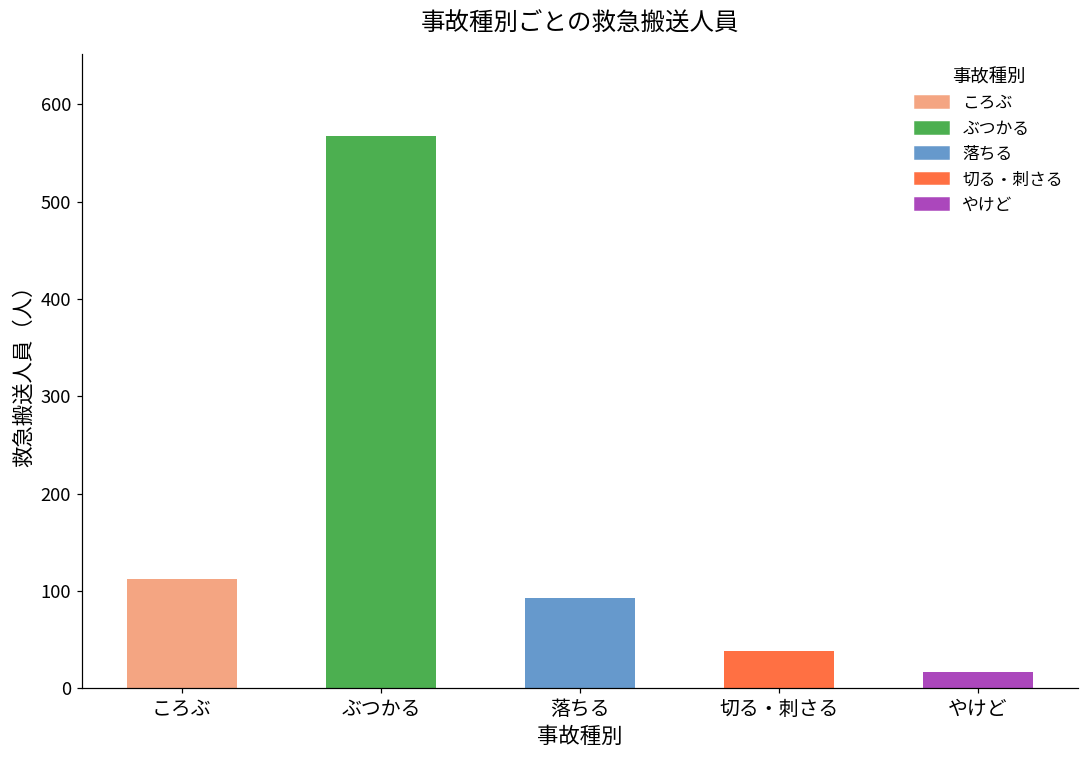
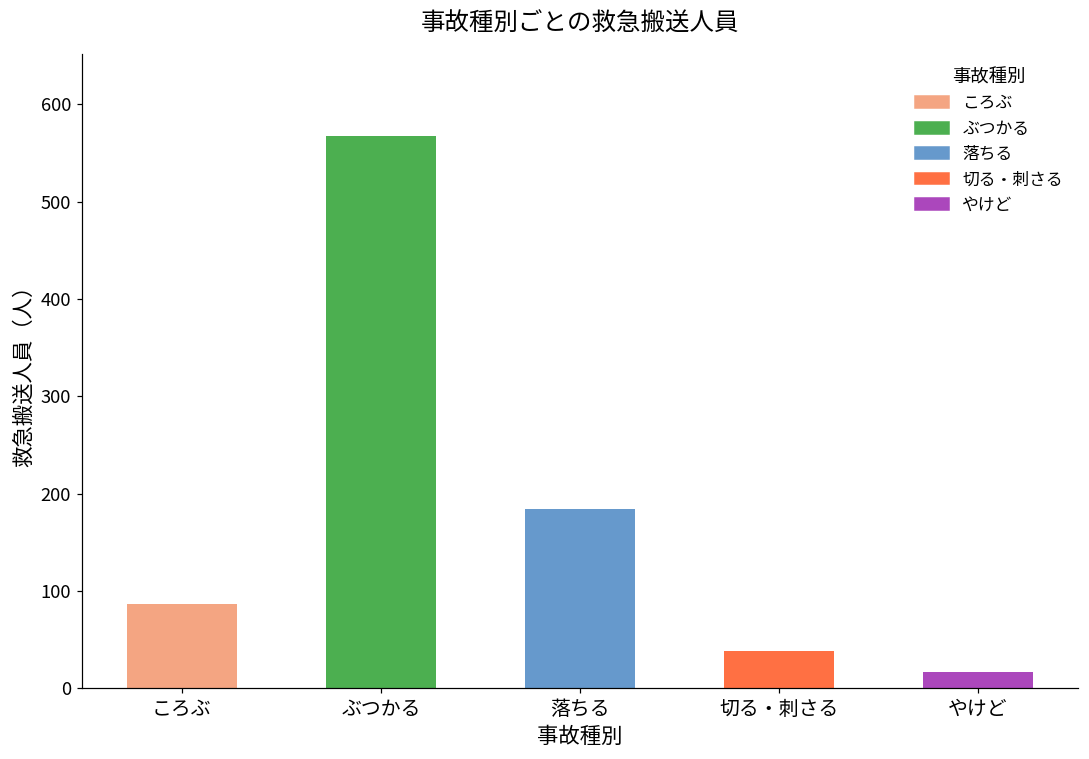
  {
-   "ころぶ": 110,
+   "ころぶ": 90,
    "ぶつかる": 570,
-   "落ちる": 90,
+   "落ちる": 180,
    "切る・刺さる": 40,
    "やけど": 20
  }
